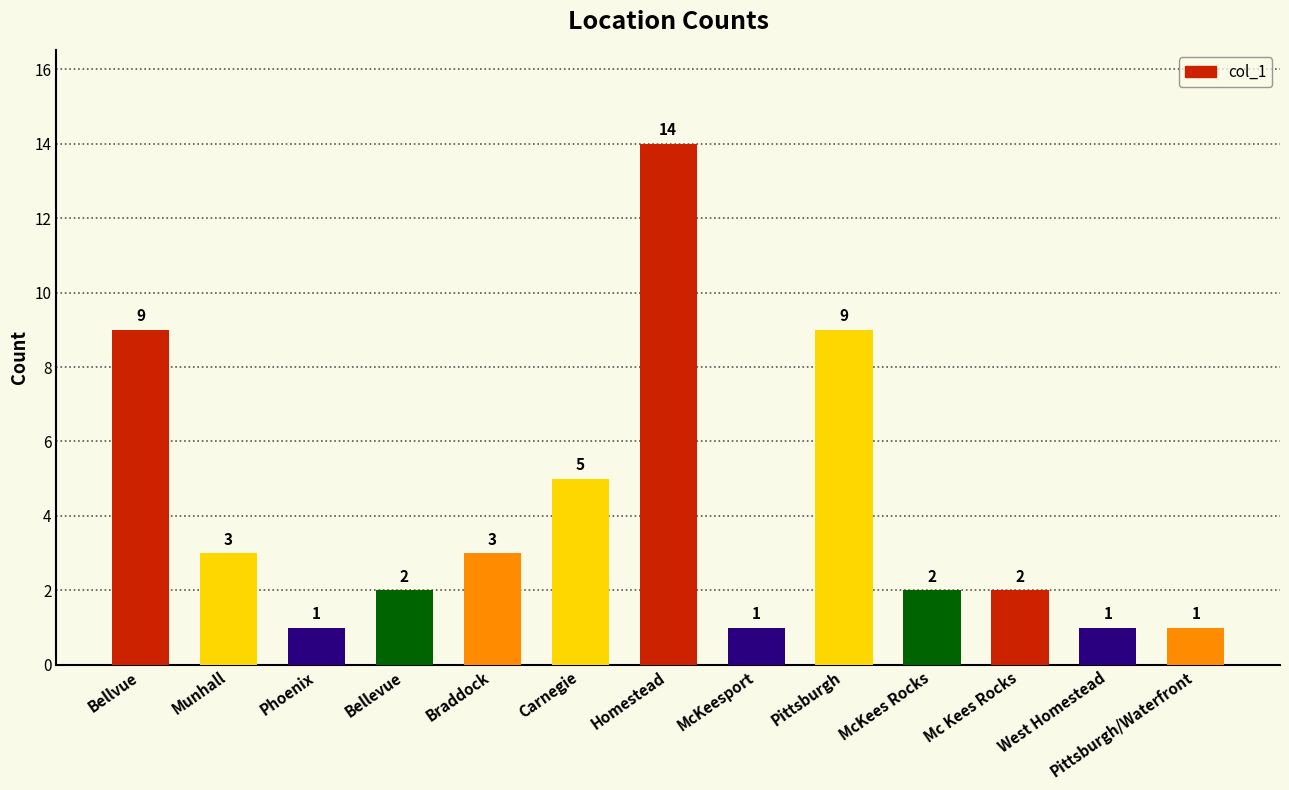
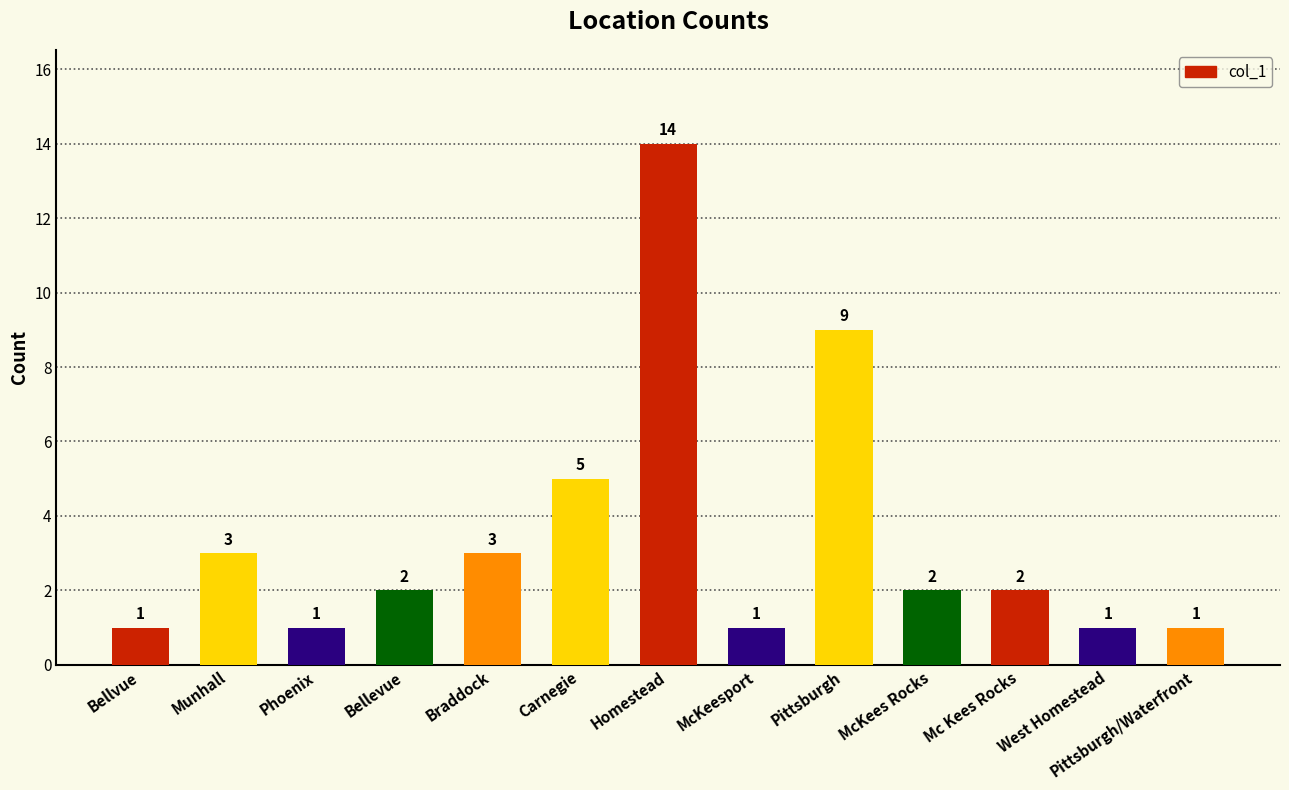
  {
-   "Bellvue": 9,
+   "Bellvue": 1,
    "Munhall": 3,
    "Phoenix": 1,
    "Bellevue": 2,
    "Braddock": 3,
    "Carnegie": 5,
    "Homestead": 14,
    "McKeesport": 1,
    "Pittsburgh": 9,
    "McKees Rocks": 2,
    "Mc Kees Rocks": 2,
    "West Homestead": 1,
    "Pittsburgh/Waterfront": 1
  }
